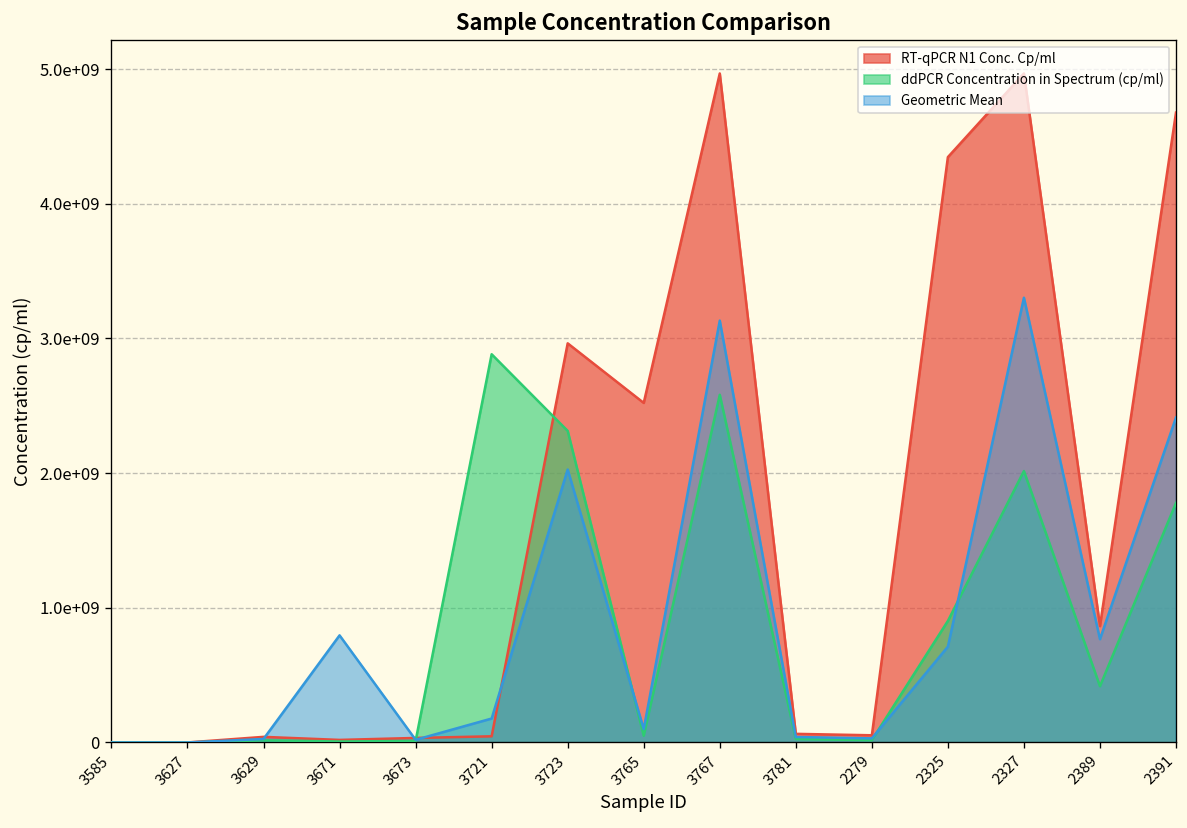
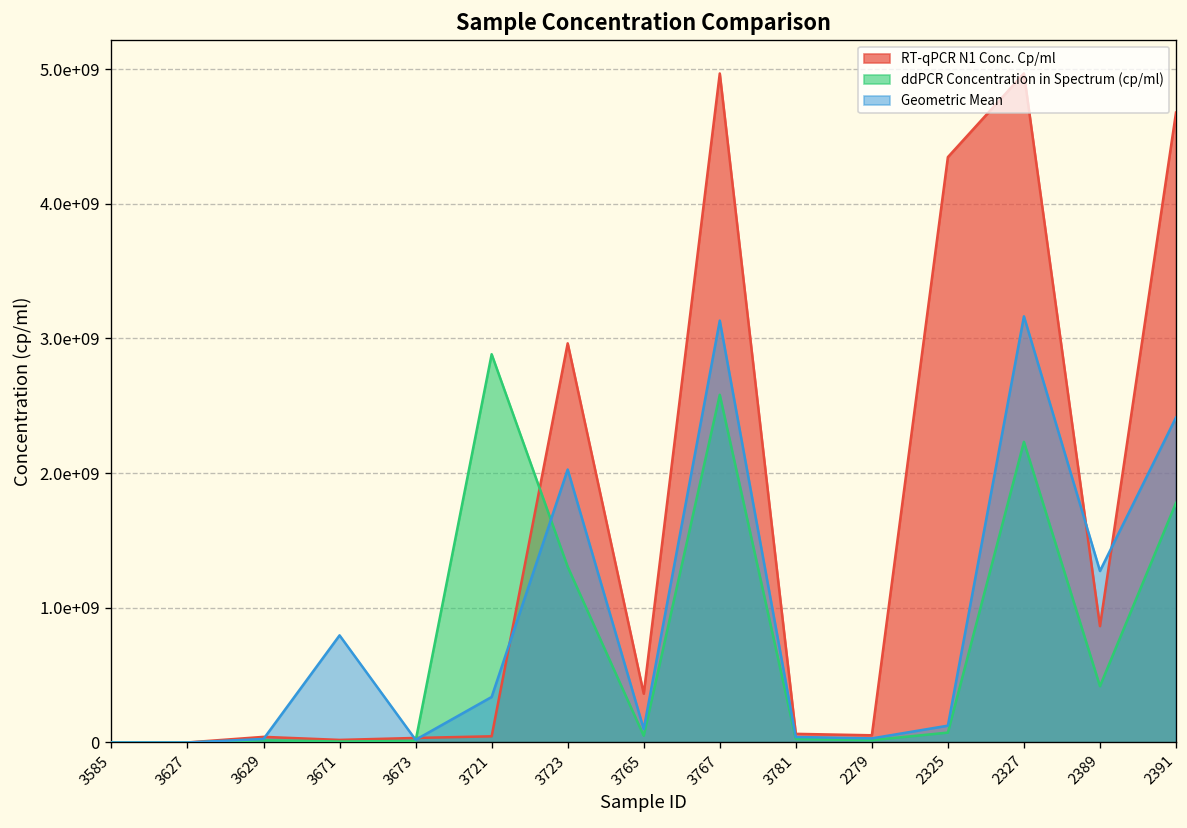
  {
    "RT-qPCR N1 Conc. Cp/ml": {
      "3721": 50000000,
      "3723": 2960000000,
-     "3765": 2520000000,
+     "3765": 360000000,
      "3767": 4970000000,
      "3781": 60000000,
      "2279": 50000000,
      "2325": 4350000000,
      "2389": 860000000,
      "2391": 4680000000
    },
    "ddPCR Concentration in Spectrum (cp/ml)": {
      "3721": 2880000000,
-     "3723": 2310000000,
+     "3723": 1300000000,
      "3765": 50000000,
      "3767": 2580000000,
-     "2325": 900000000,
-     "2327": 2020000000,
+     "2325": 70000000,
+     "2327": 2230000000,
      "2389": 420000000,
      "2391": 1780000000
    },
    "Geometric Mean": {
      "3671": 800000000,
-     "3721": 180000000,
+     "3721": 340000000,
      "3723": 2030000000,
      "3765": 100000000,
      "3767": 3130000000,
-     "2325": 710000000,
-     "2327": 3300000000,
-     "2389": 770000000,
+     "2325": 120000000,
+     "2327": 3160000000,
+     "2389": 1270000000,
      "2391": 2410000000
    }
  }
